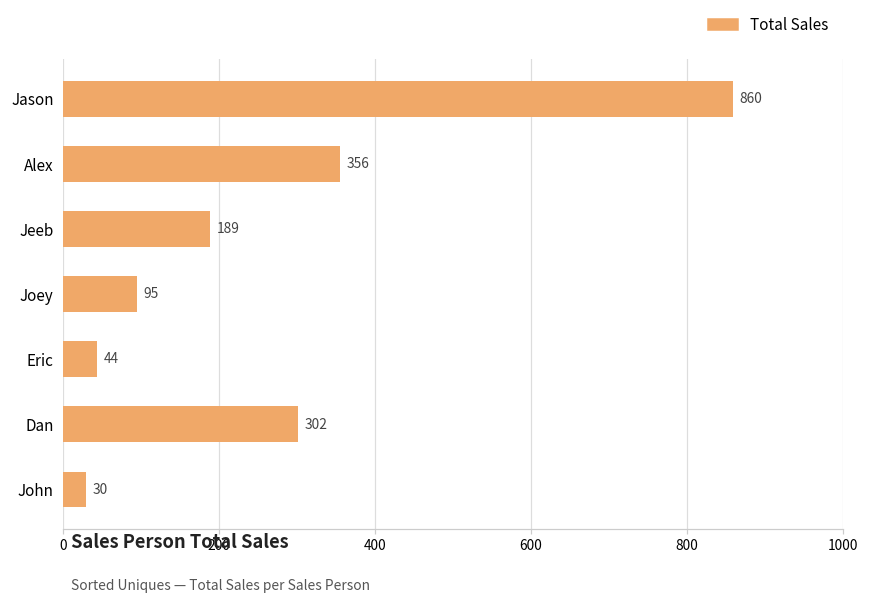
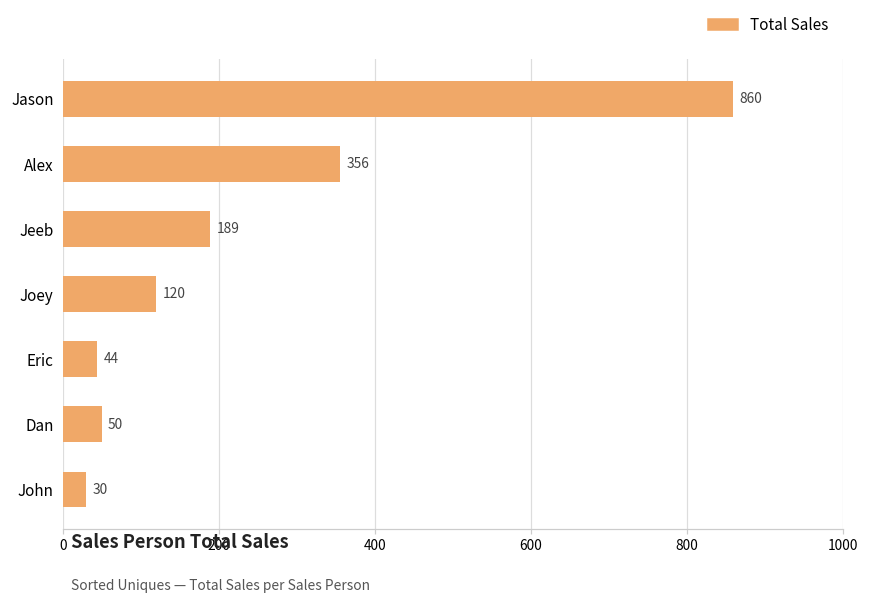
  {
    "Jason": 860,
    "Alex": 356,
    "Jeeb": 189,
-   "Joey": 95,
+   "Joey": 120,
    "Eric": 44,
-   "Dan": 302,
+   "Dan": 50,
    "John": 30
  }
